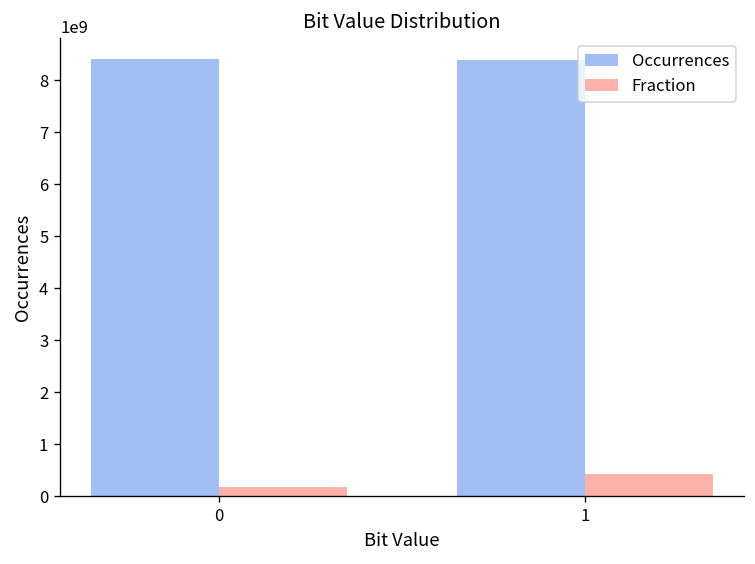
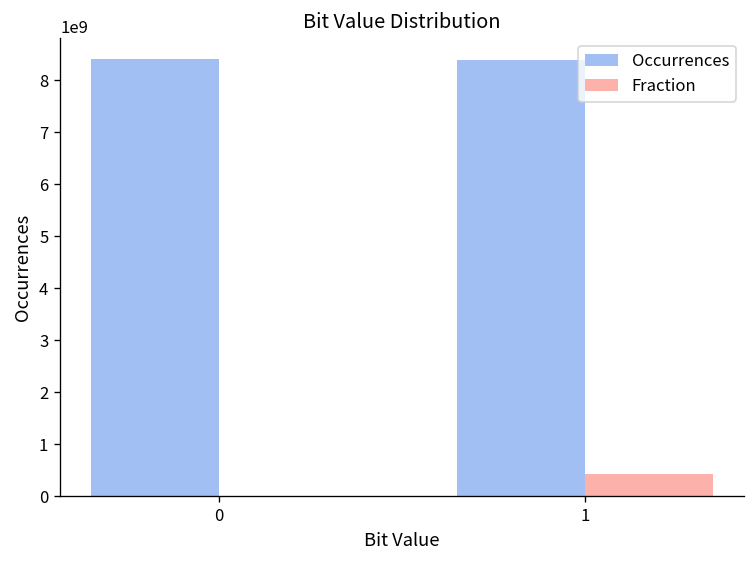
  {
    "Occurrences": {
      "0": 8400000000,
      "1": 8400000000
    },
    "Fraction": {
-     "0": 200000000,
+     "0": 0,
      "1": 400000000
    }
  }
